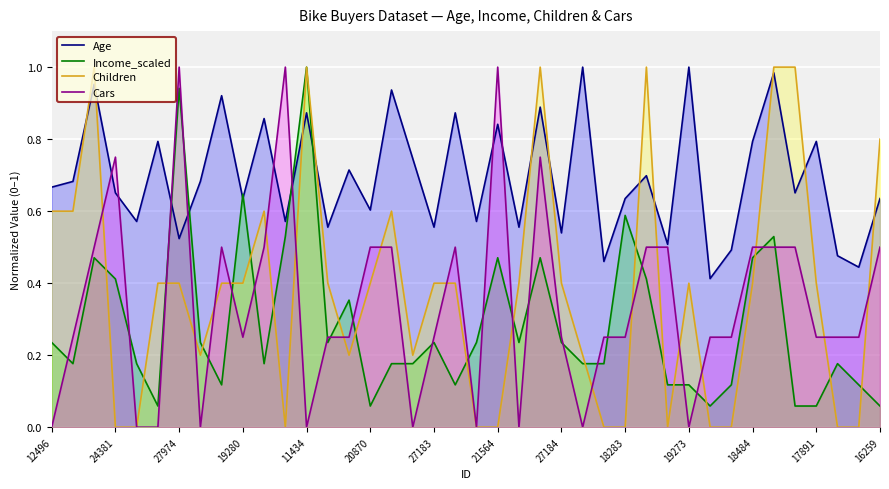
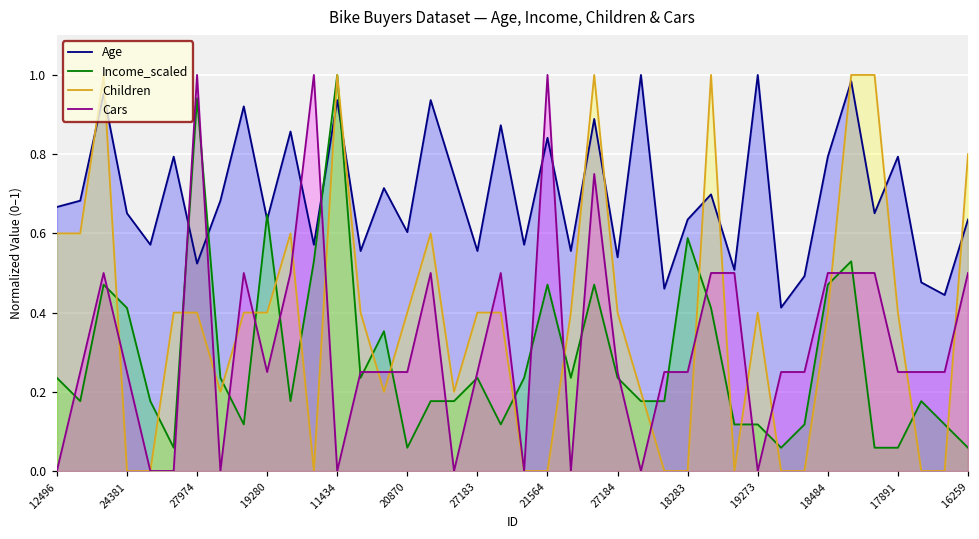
  {
    "Age": {
      "12496": 0.67,
      "24381": 0.65,
      "27974": 0.52,
      "19280": 0.63,
-     "11434": 0.87,
+     "11434": 0.94,
      "20870": 0.60,
      "27183": 0.56,
      "21564": 0.84,
      "27184": 0.54,
      "18283": 0.63,
      "19273": 1.00,
      "18484": 0.79,
      "17891": 0.79,
      "16259": 0.63
    },
    "Income_scaled": {
      "12496": 0.24,
      "24381": 0.41,
      "27974": 0.94,
      "19280": 0.65,
      "20870": 0.06,
      "27183": 0.24,
      "21564": 0.47,
      "27184": 0.24,
      "18283": 0.59,
      "19273": 0.12,
      "18484": 0.47,
      "17891": 0.06,
      "16259": 0.06
    },
    "Children": {
      "12496": 0.60,
      "24381": 0.00,
      "27974": 0.40,
      "19280": 0.40,
      "20870": 0.40,
      "27183": 0.40,
      "21564": 0.00,
      "27184": 0.40,
      "18283": 0.00,
      "19273": 0.40,
      "18484": 0.40,
      "17891": 0.40,
      "16259": 0.80
    },
    "Cars": {
      "12496": 0.00,
-     "24381": 0.75,
+     "24381": 0.25,
      "27974": 1.00,
      "19280": 0.25,
      "11434": 0.00,
-     "20870": 0.50,
+     "20870": 0.25,
      "27183": 0.25,
      "21564": 1.00,
      "27184": 0.25,
      "18283": 0.25,
      "19273": 0.00,
      "18484": 0.50,
      "17891": 0.25,
      "16259": 0.50
    }
  }
